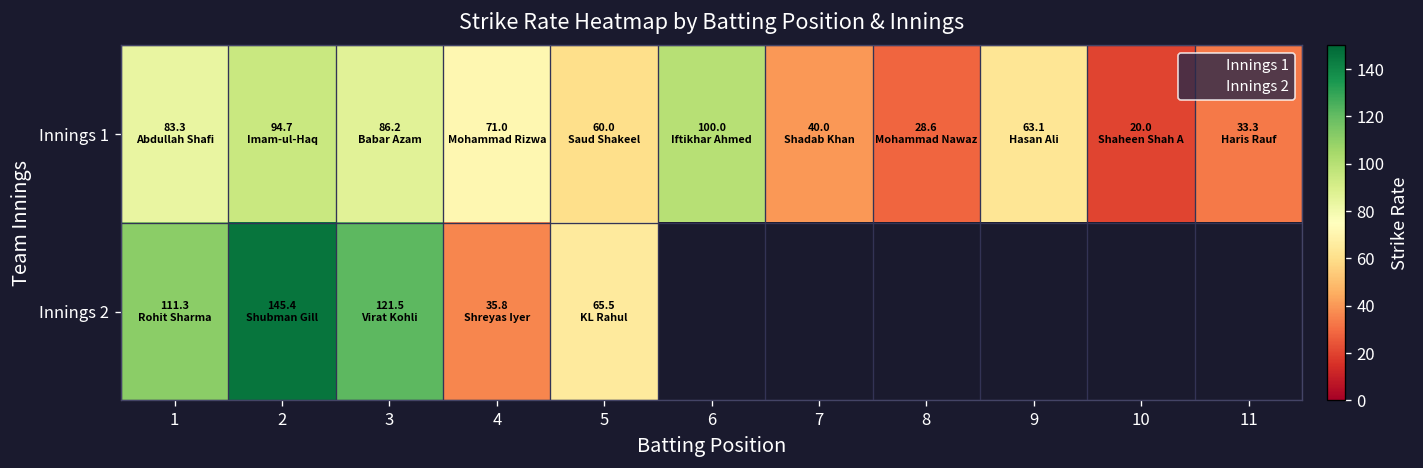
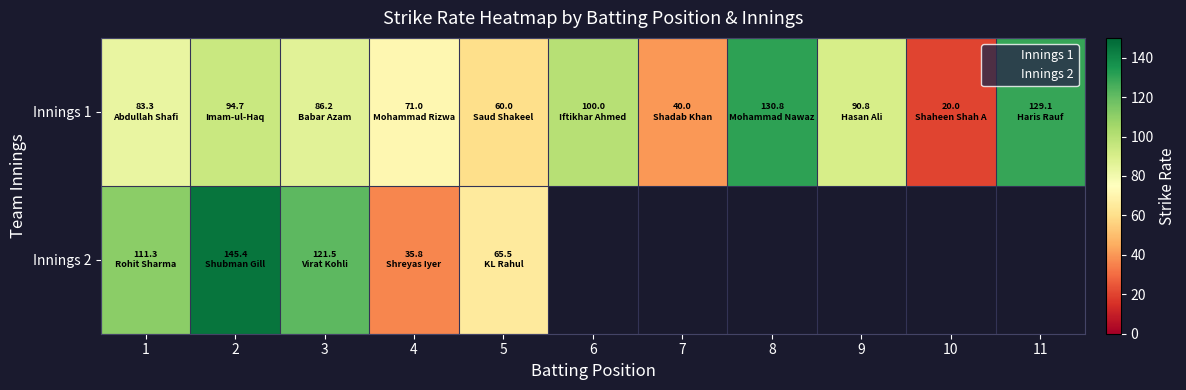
  {
    "Innings 1": {
-     "8": 28.6,
-     "9": 63.1,
-     "11": 33.3
+     "8": 130.8,
+     "9": 90.8,
+     "11": 129.1
    }
  }
